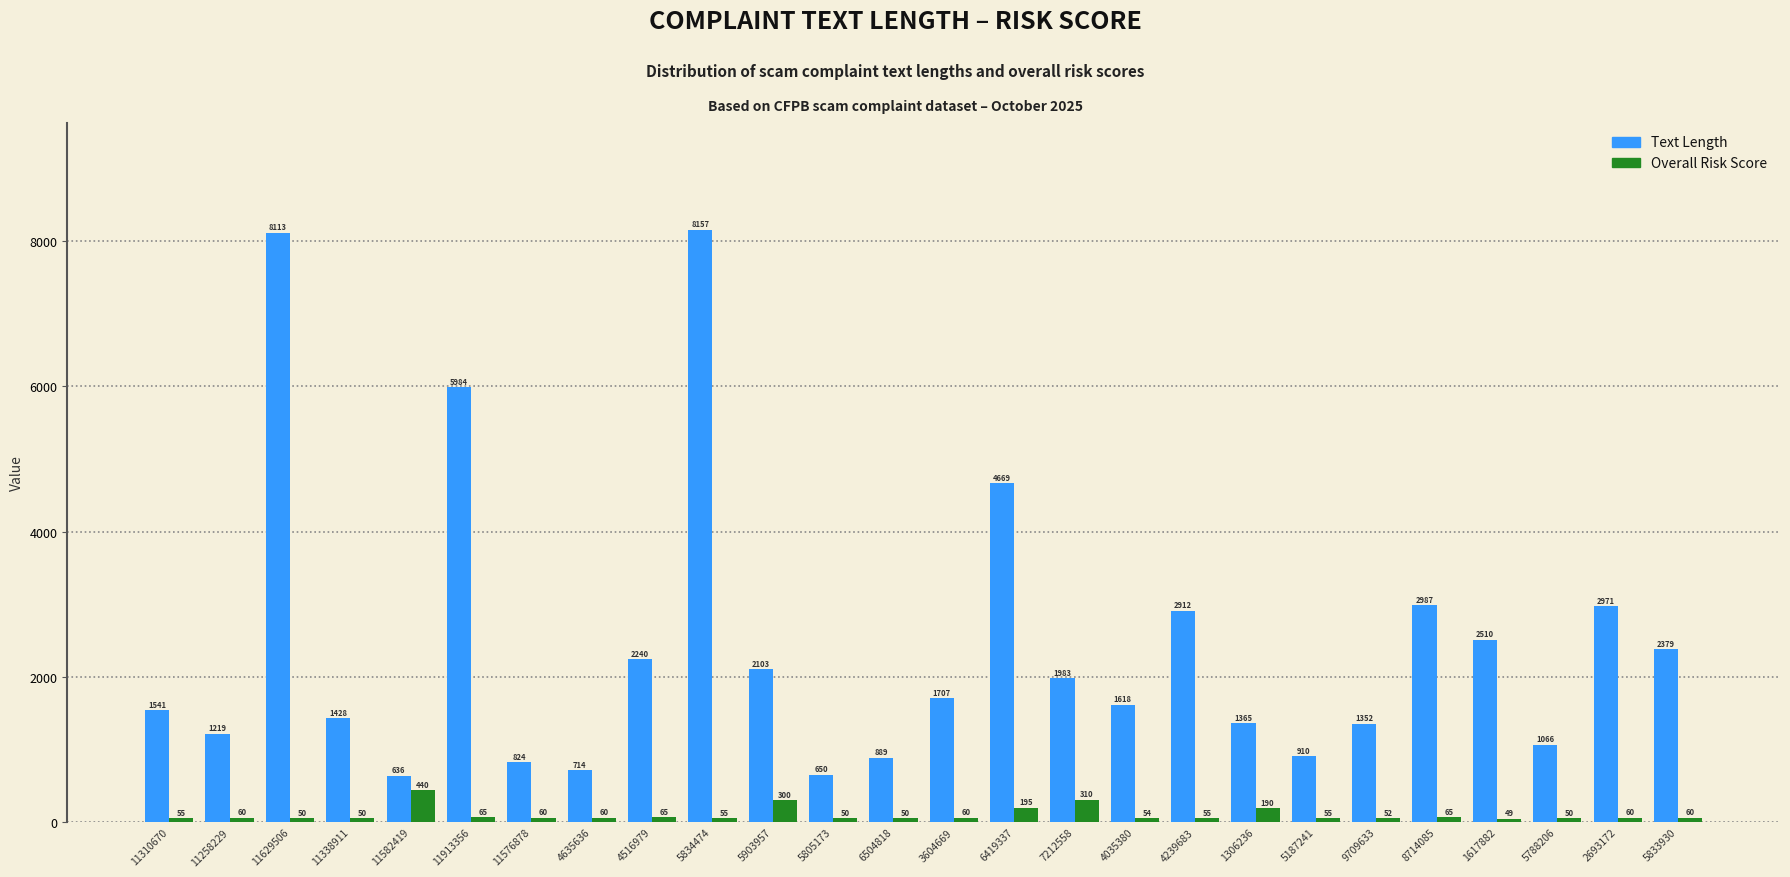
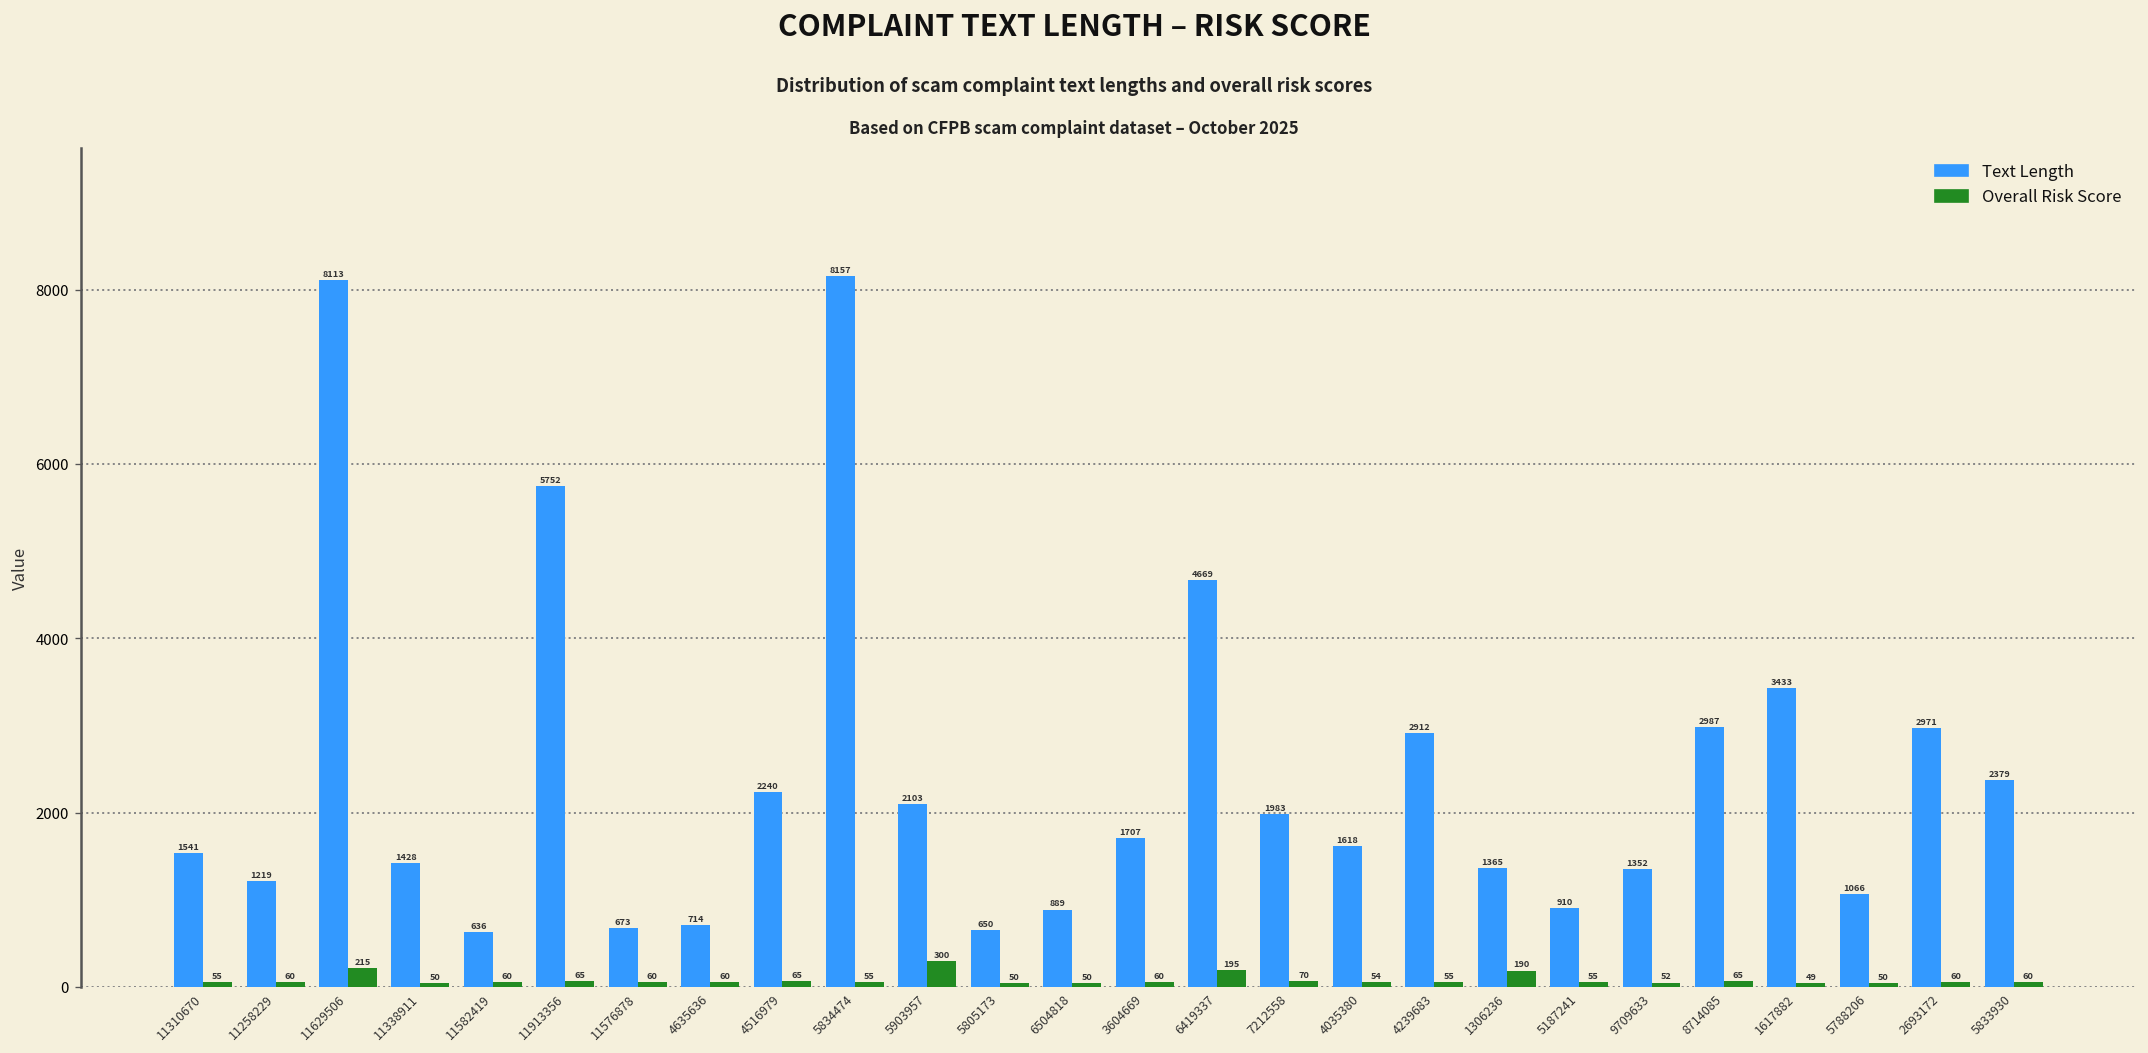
  {
    "Text Length": {
      "11310670": 1541,
      "11258229": 1219,
      "11629506": 8113,
      "11338911": 1428,
      "11582419": 636,
-     "11913356": 5984,
-     "11576878": 824,
+     "11913356": 5752,
+     "11576878": 673,
      "4635636": 714,
      "4516979": 2240,
      "5834474": 8157,
      "5903957": 2103,
      "5805173": 650,
      "6504818": 889,
      "3604669": 1707,
      "6419337": 4669,
      "7212558": 1983,
      "4035380": 1618,
      "4239683": 2912,
      "1306236": 1365,
      "5187241": 910,
      "9709633": 1352,
      "8714085": 2987,
-     "1617882": 2510,
+     "1617882": 3433,
      "5788206": 1066,
      "2693172": 2971,
      "5833930": 2379
    },
    "Overall Risk Score": {
      "11310670": 55,
      "11258229": 60,
-     "11629506": 50,
+     "11629506": 215,
      "11338911": 50,
-     "11582419": 440,
+     "11582419": 60,
      "11913356": 65,
      "11576878": 60,
      "4635636": 60,
      "4516979": 65,
      "5834474": 55,
      "5903957": 300,
      "5805173": 50,
      "6504818": 50,
      "3604669": 60,
      "6419337": 195,
-     "7212558": 310,
+     "7212558": 70,
      "4035380": 54,
      "4239683": 55,
      "1306236": 190,
      "5187241": 55,
      "9709633": 52,
      "8714085": 65,
      "1617882": 49,
      "5788206": 50,
      "2693172": 60,
      "5833930": 60
    }
  }
